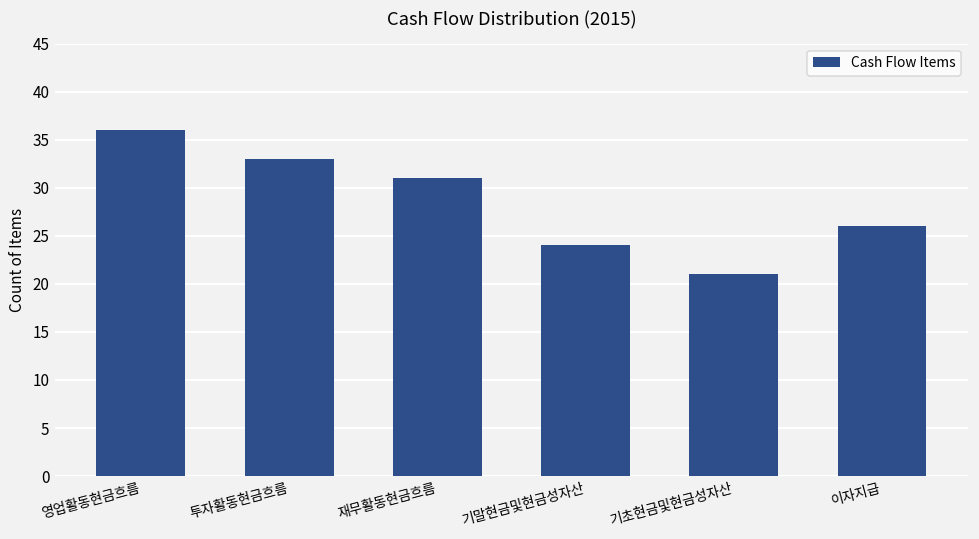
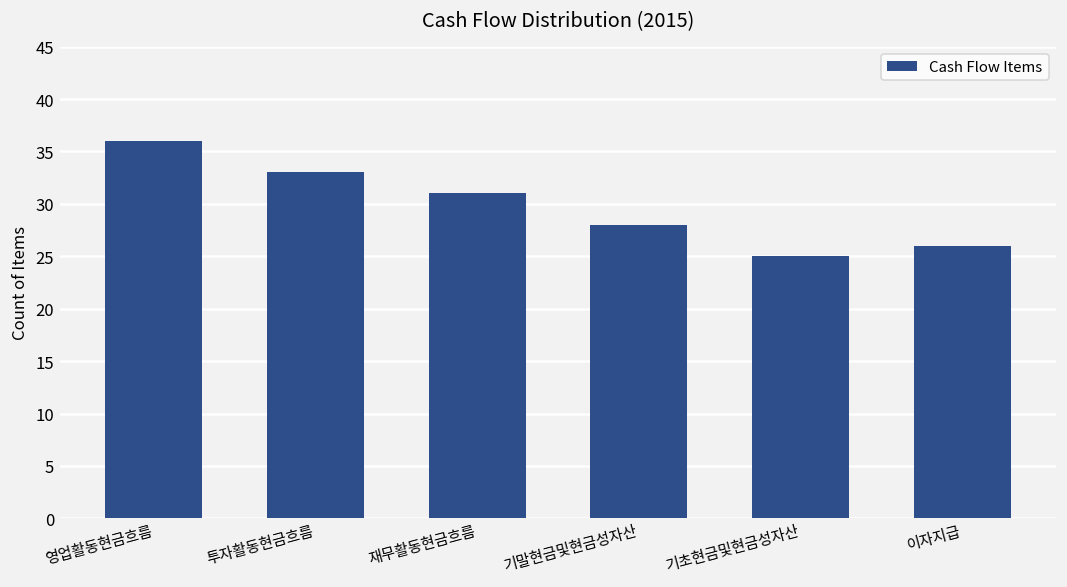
  {
    "영업활동현금흐름": 36,
    "투자활동현금흐름": 33,
    "재무활동현금흐름": 31,
-   "기말현금및현금성자산": 24,
-   "기초현금및현금성자산": 21,
+   "기말현금및현금성자산": 28,
+   "기초현금및현금성자산": 25,
    "이자지급": 26
  }
